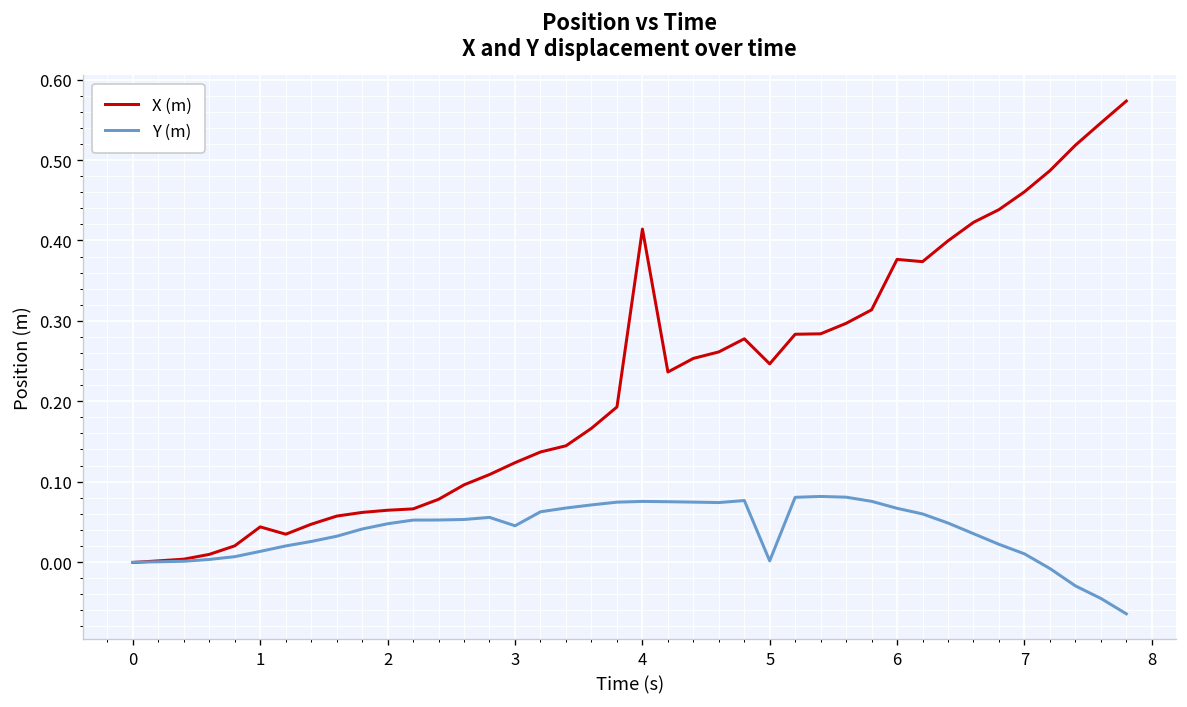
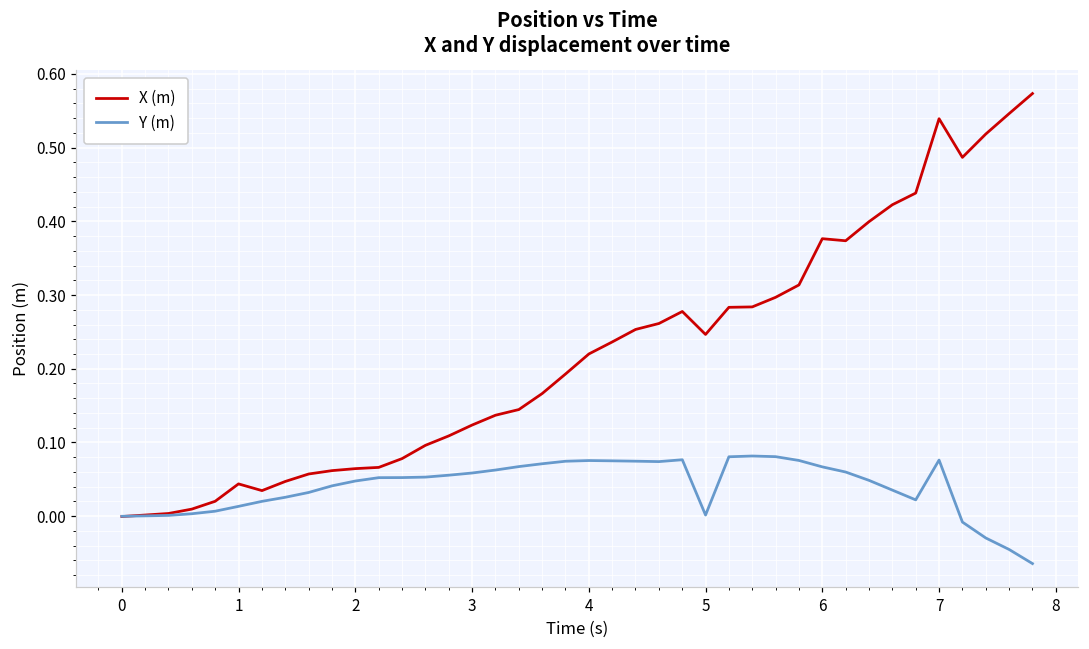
  {
    "X (m)": {
      "1": 0.04,
      "2": 0.06,
      "3": 0.12,
-     "4": 0.41,
+     "4": 0.22,
      "5": 0.25,
      "6": 0.38,
-     "7": 0.46
+     "7": 0.54
    },
    "Y (m)": {
      "1": 0.01,
      "2": 0.05,
-     "3": 0.05,
+     "3": 0.06,
      "4": 0.08,
      "5": 0.00,
      "6": 0.07,
-     "7": 0.01
+     "7": 0.08
    }
  }
